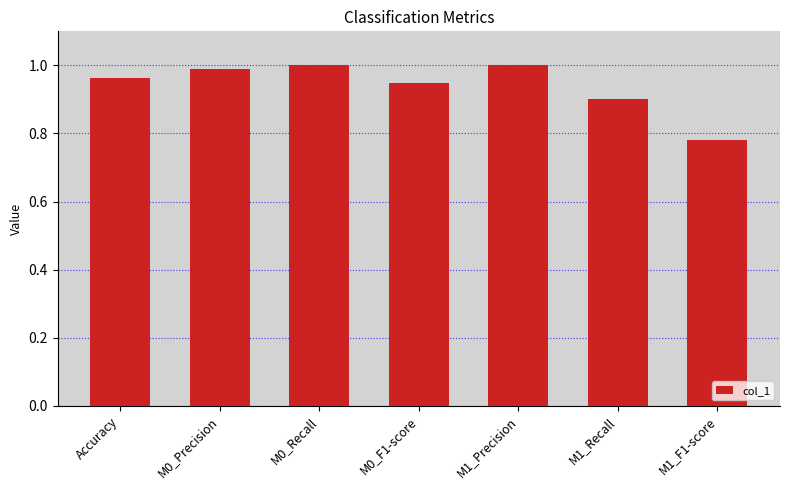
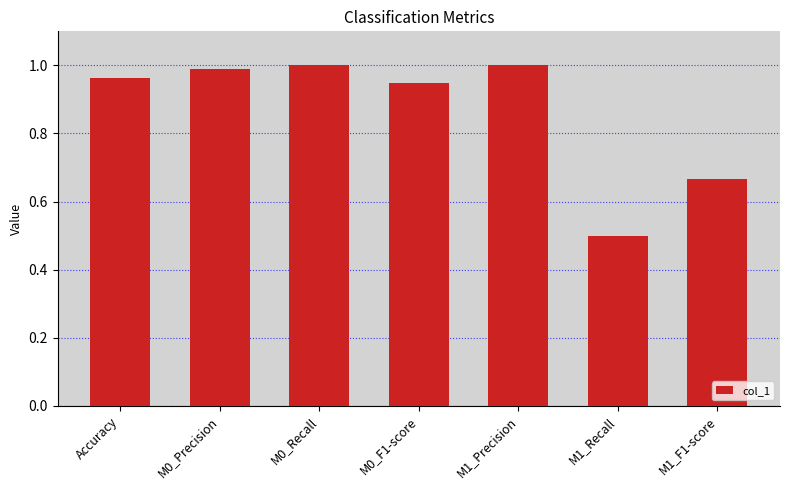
  {
    "Accuracy": 0.96,
    "M0_Precision": 0.99,
    "M0_Recall": 1.00,
    "M0_F1-score": 0.95,
    "M1_Precision": 1.00,
-   "M1_Recall": 0.9,
-   "M1_F1-score": 0.78
+   "M1_Recall": 0.5,
+   "M1_F1-score": 0.67
  }
